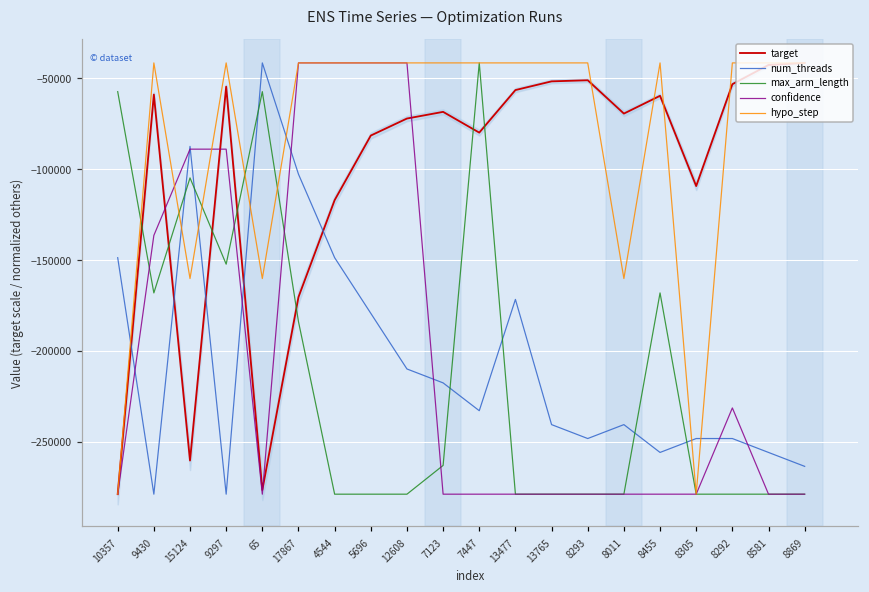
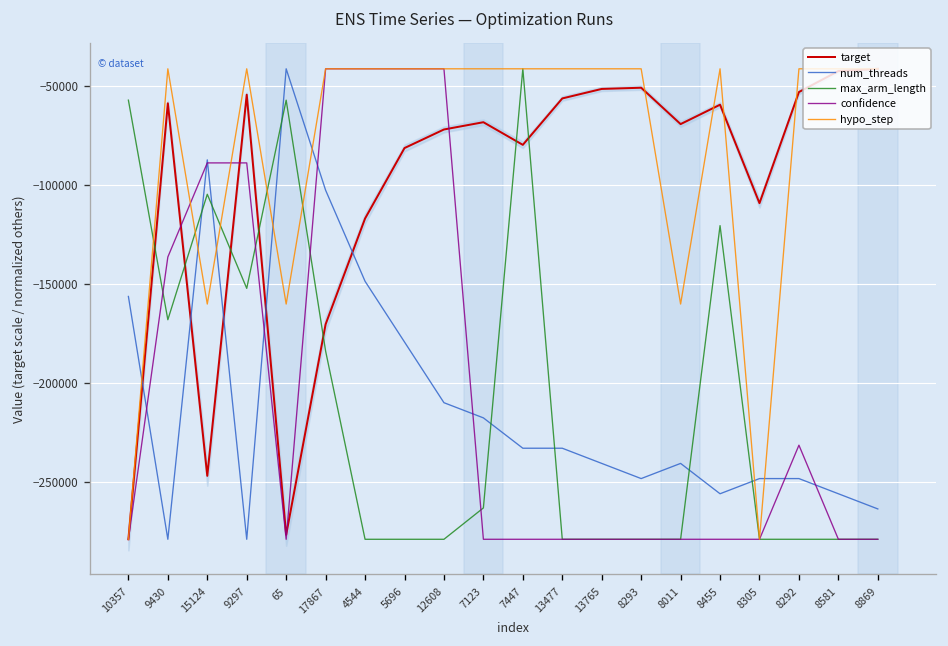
  {
    "target": {
-     "15124": -260000,
+     "15124": -247000,
      "65": -276000,
      "17867": -170000,
      "4544": -117000,
      "5696": -81000,
      "7447": -80000,
      "8305": -109000
    },
    "num_threads": {
-     "10357": -149000,
+     "10357": -156000,
      "9430": -279000,
      "9297": -279000,
      "65": -41000,
      "17867": -103000,
      "4544": -149000,
      "5696": -179000,
      "12608": -210000,
      "7123": -218000,
      "7447": -233000,
-     "13477": -172000,
+     "13477": -233000,
      "13765": -240000,
      "8293": -248000,
      "8011": -240000,
      "8455": -256000,
      "8305": -248000,
      "8292": -248000,
      "8581": -256000,
      "8869": -263000
    },
    "max_arm_length": {
      "10357": -57000,
      "9430": -168000,
      "15124": -105000,
      "9297": -152000,
      "65": -57000,
      "17867": -184000,
      "4544": -279000,
      "5696": -279000,
      "12608": -279000,
      "7123": -263000,
-     "8455": -168000,
+     "8455": -121000,
      "8292": -279000
    },
    "confidence": {
      "9430": -136000,
      "9297": -89000,
      "65": -279000,
      "7123": -279000,
      "7447": -279000,
      "8455": -279000,
      "8292": -231000
    },
    "hypo_step": {
      "9430": -41000,
      "15124": -160000,
      "9297": -41000,
      "65": -160000,
      "7123": -41000,
      "13477": -41000,
      "13765": -41000,
      "8293": -41000,
      "8011": -160000,
      "8455": -41000,
      "8292": -41000
    }
  }
